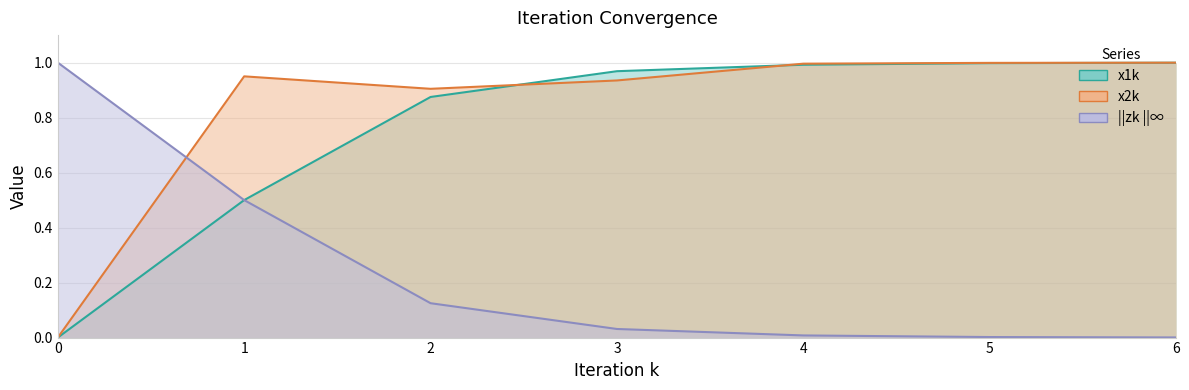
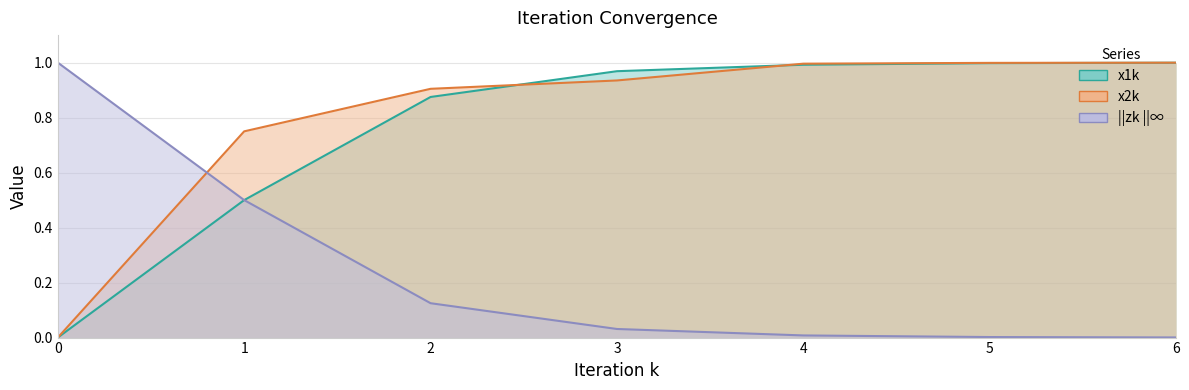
  {
    "x2k": {
-     "1": 0.95,
+     "1": 0.75,
      "2": 0.90,
      "3": 0.94
    }
  }
